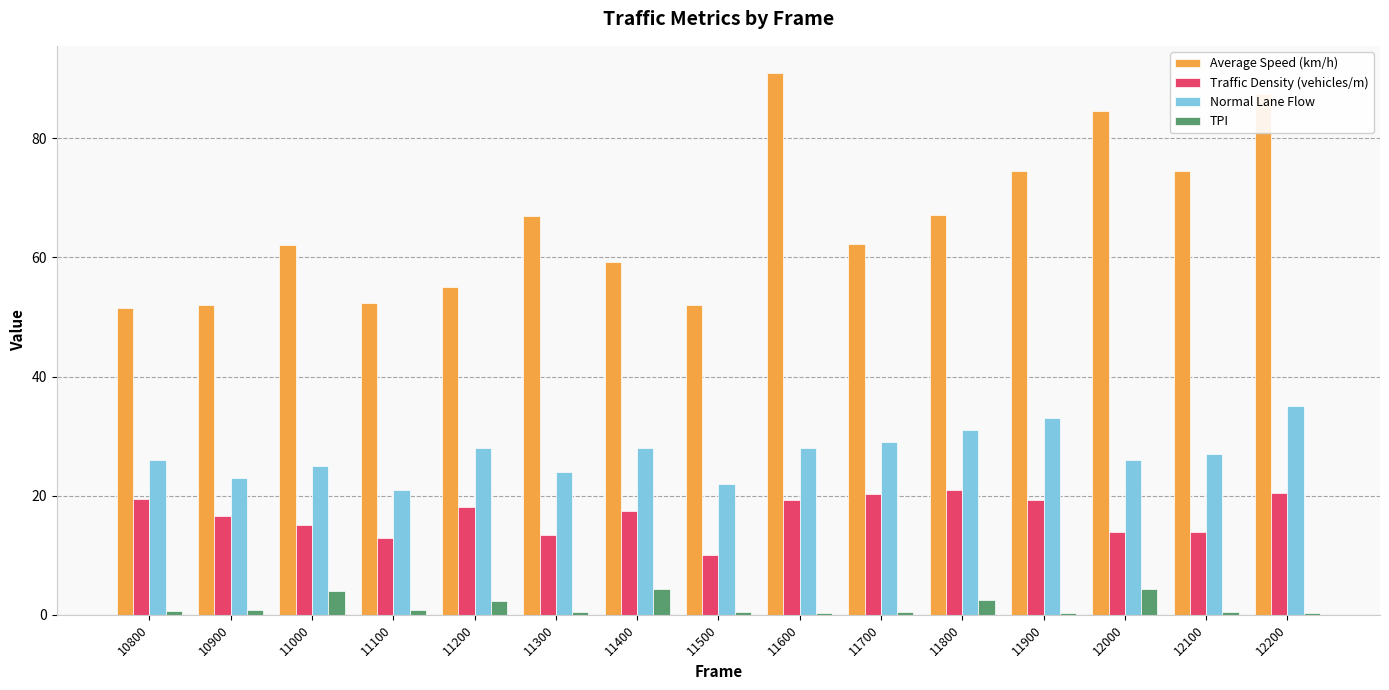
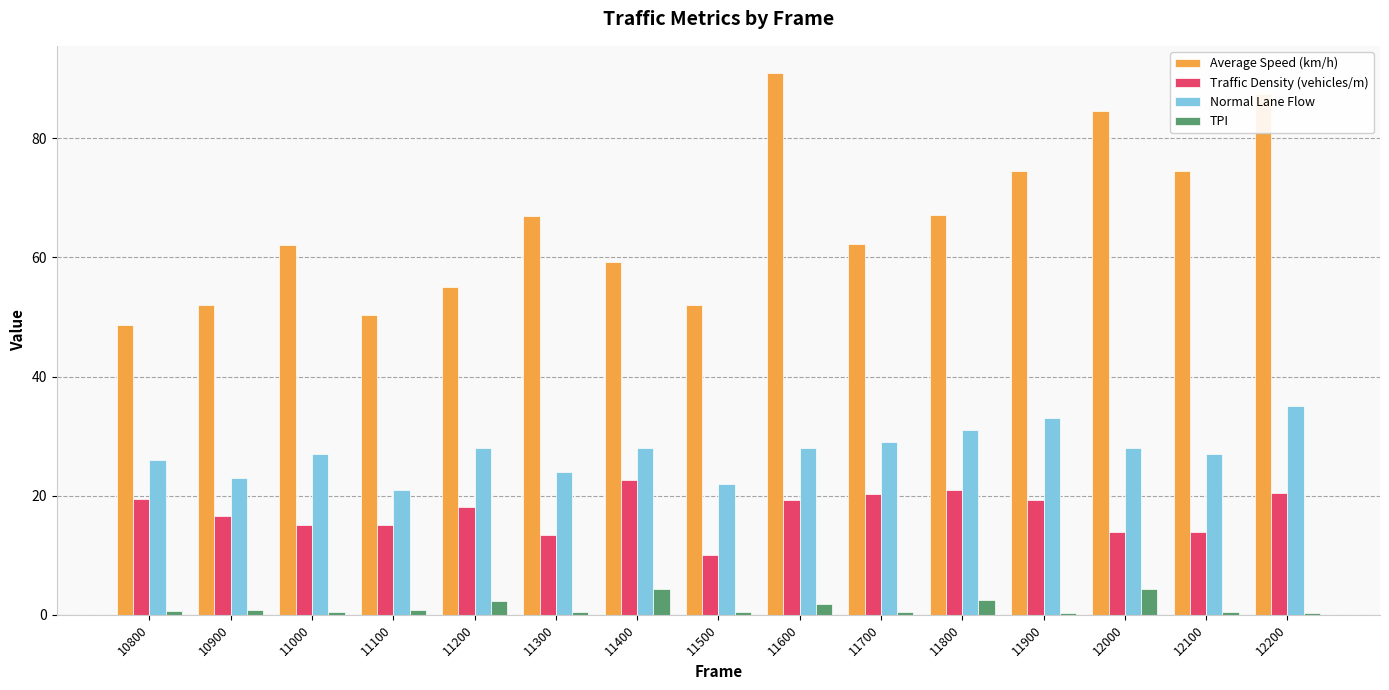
  {
    "Average Speed (km/h)": {
-     "10800": 52,
+     "10800": 49,
      "10900": 52,
      "11000": 62,
-     "11100": 52,
+     "11100": 50,
      "11200": 55,
      "11300": 67,
      "11400": 59,
      "11500": 52,
      "11600": 91,
      "11700": 62,
      "11800": 67,
      "11900": 75,
      "12000": 85,
      "12100": 75
    },
    "Traffic Density (vehicles/m)": {
      "10800": 19,
      "10900": 17,
      "11000": 15,
-     "11100": 13,
+     "11100": 15,
      "11200": 18,
      "11300": 13,
-     "11400": 17,
+     "11400": 23,
      "11500": 10,
      "11600": 19,
      "11700": 20,
      "11800": 21,
      "11900": 19,
      "12000": 14,
      "12100": 14,
      "12200": 20
    },
    "Normal Lane Flow": {
      "10800": 26,
      "10900": 23,
-     "11000": 25,
+     "11000": 27,
      "11100": 21,
      "11200": 28,
      "11300": 24,
      "11400": 28,
      "11500": 22,
      "11600": 28,
      "11700": 29,
      "11800": 31,
      "11900": 33,
-     "12000": 26,
+     "12000": 28,
      "12100": 27,
      "12200": 35
    },
    "TPI": {
      "10800": 1,
      "10900": 1,
-     "11000": 4,
+     "11000": 0,
      "11100": 1,
      "11200": 2,
      "11300": 1,
      "11400": 4,
      "11500": 1,
-     "11600": 0,
+     "11600": 2,
      "11700": 0,
      "11800": 3,
      "12000": 4,
      "12100": 0
    }
  }
